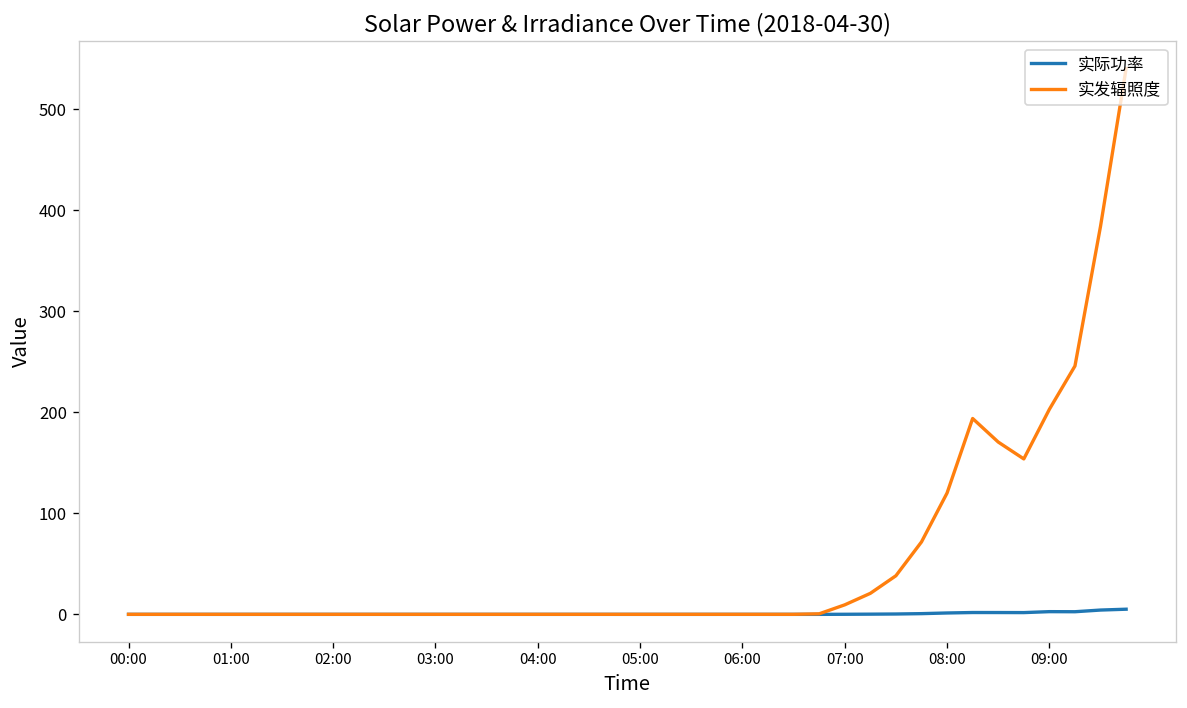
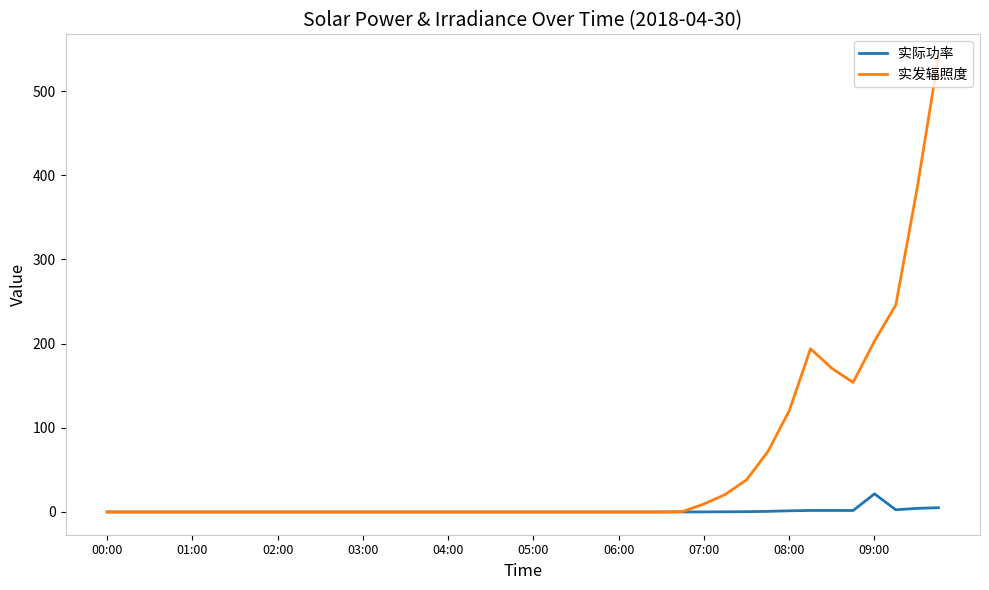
  {
    "实际功率": {
      "07:00": 0,
      "08:00": 0,
-     "09:00": 0
+     "09:00": 20
    },
    "实发辐照度": {
      "07:00": 10,
      "08:00": 120,
      "09:00": 200
    }
  }
